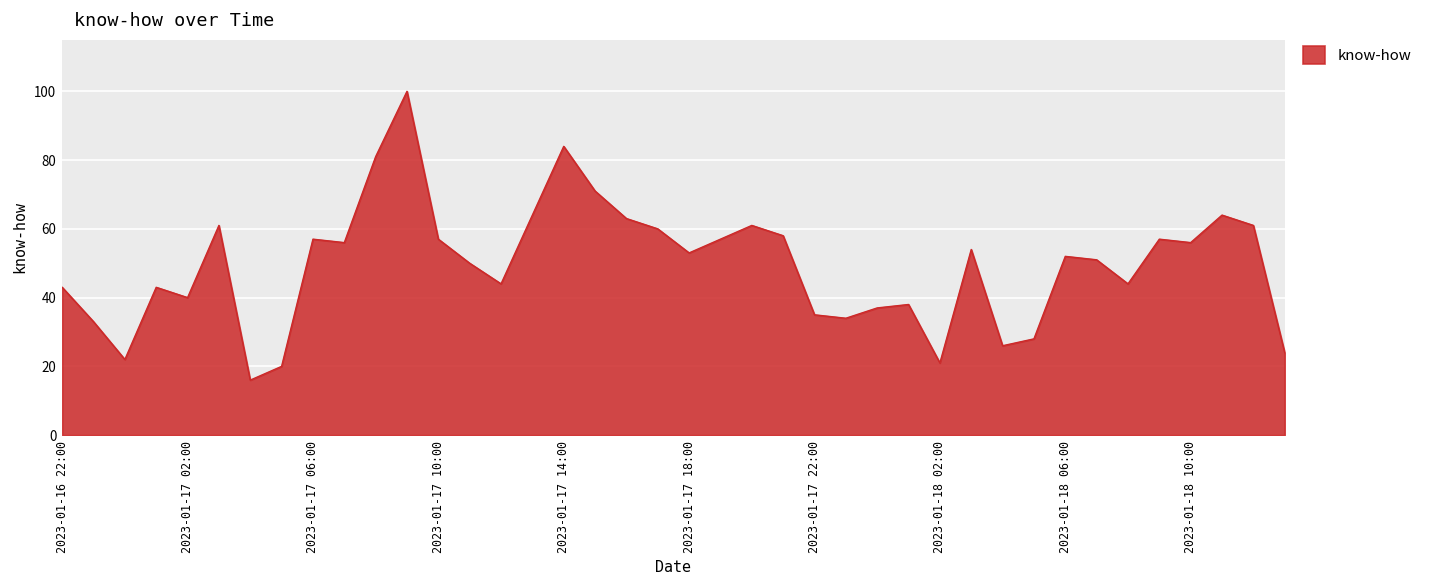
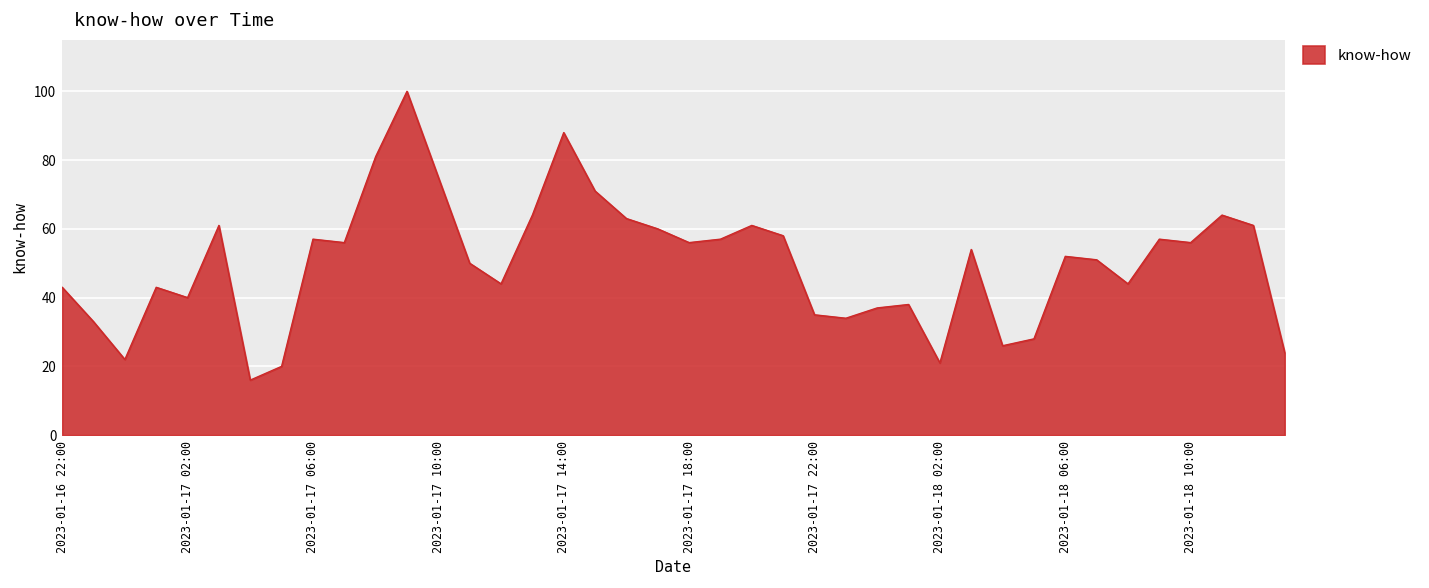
  {
    "2023-01-16 22:00": 43,
    "2023-01-17 02:00": 40,
    "2023-01-17 06:00": 57,
-   "2023-01-17 10:00": 57,
-   "2023-01-17 14:00": 84,
-   "2023-01-17 18:00": 53,
+   "2023-01-17 10:00": 75,
+   "2023-01-17 14:00": 88,
+   "2023-01-17 18:00": 56,
    "2023-01-17 22:00": 35,
    "2023-01-18 02:00": 21,
    "2023-01-18 06:00": 52,
    "2023-01-18 10:00": 56
  }
